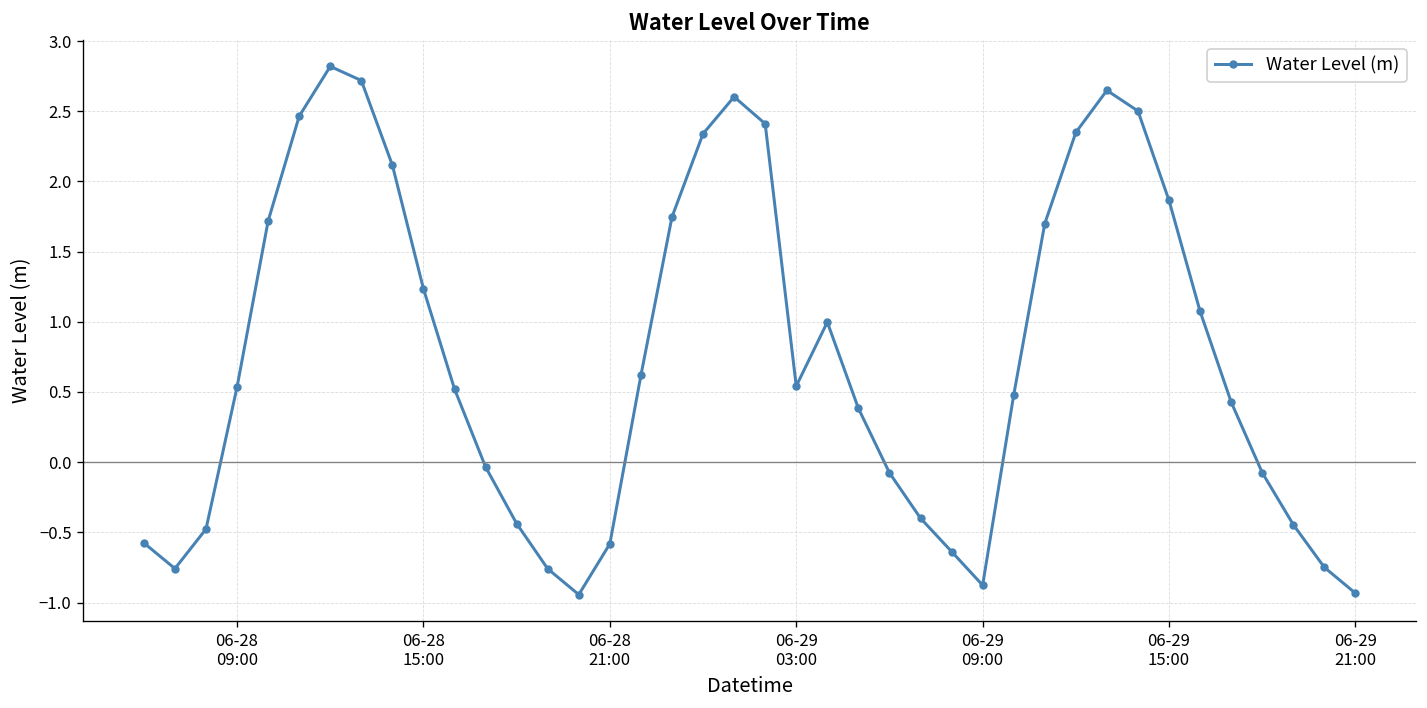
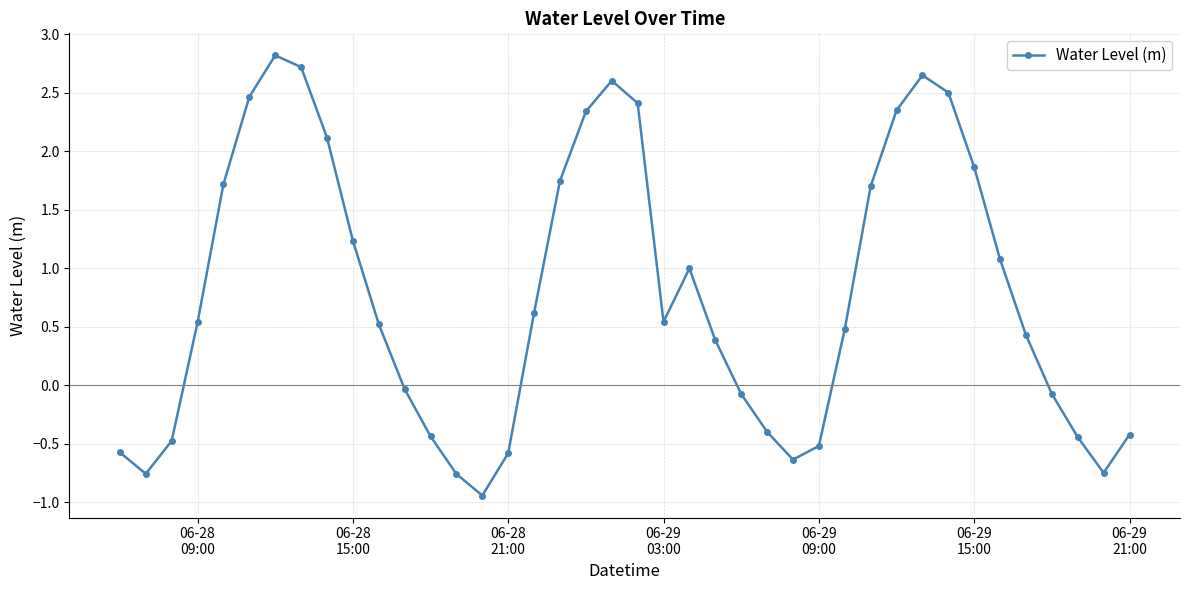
  {
    "06-28 09:00": 0.54,
    "06-28 15:00": 1.24,
    "06-28 21:00": -0.58,
    "06-29 03:00": 0.54,
-   "06-29 09:00": -0.88,
+   "06-29 09:00": -0.52,
    "06-29 15:00": 1.86,
-   "06-29 21:00": -0.93
+   "06-29 21:00": -0.42
  }
